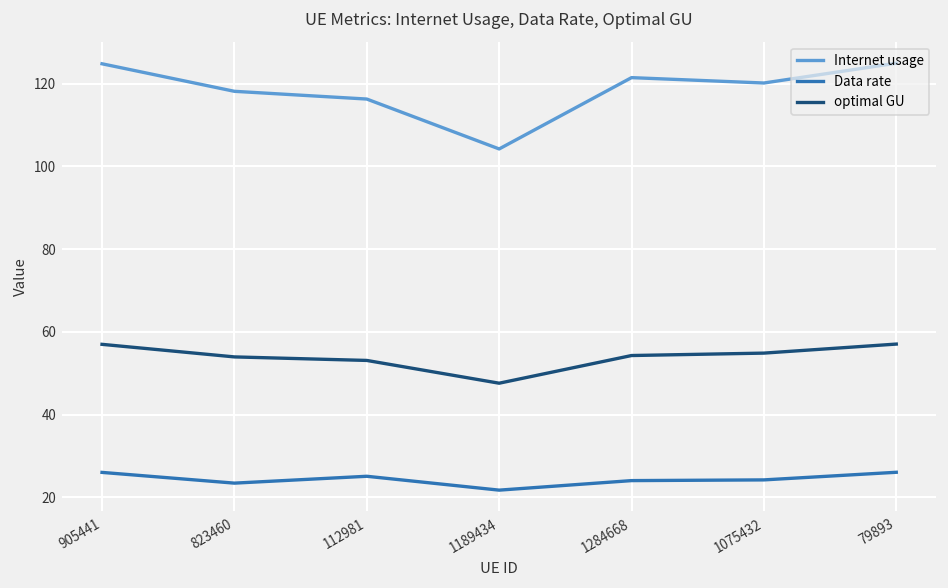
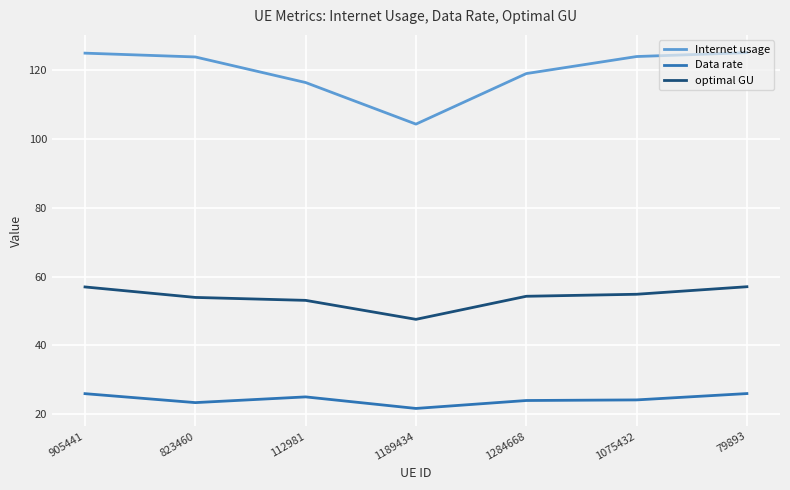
  {
    "Internet usage": {
      "905441": 125,
-     "823460": 118,
+     "823460": 124,
      "112981": 116,
      "1189434": 104,
-     "1284668": 121,
-     "1075432": 120
+     "1284668": 119,
+     "1075432": 124
    },
    "Data rate": {
      "905441": 26,
      "823460": 23,
      "112981": 25,
      "1189434": 22,
      "1284668": 24,
      "1075432": 24,
      "79893": 26
    },
    "optimal GU": {
      "905441": 57,
      "823460": 54,
      "112981": 53,
      "1189434": 48,
      "1284668": 54,
      "1075432": 55,
      "79893": 57
    }
  }
